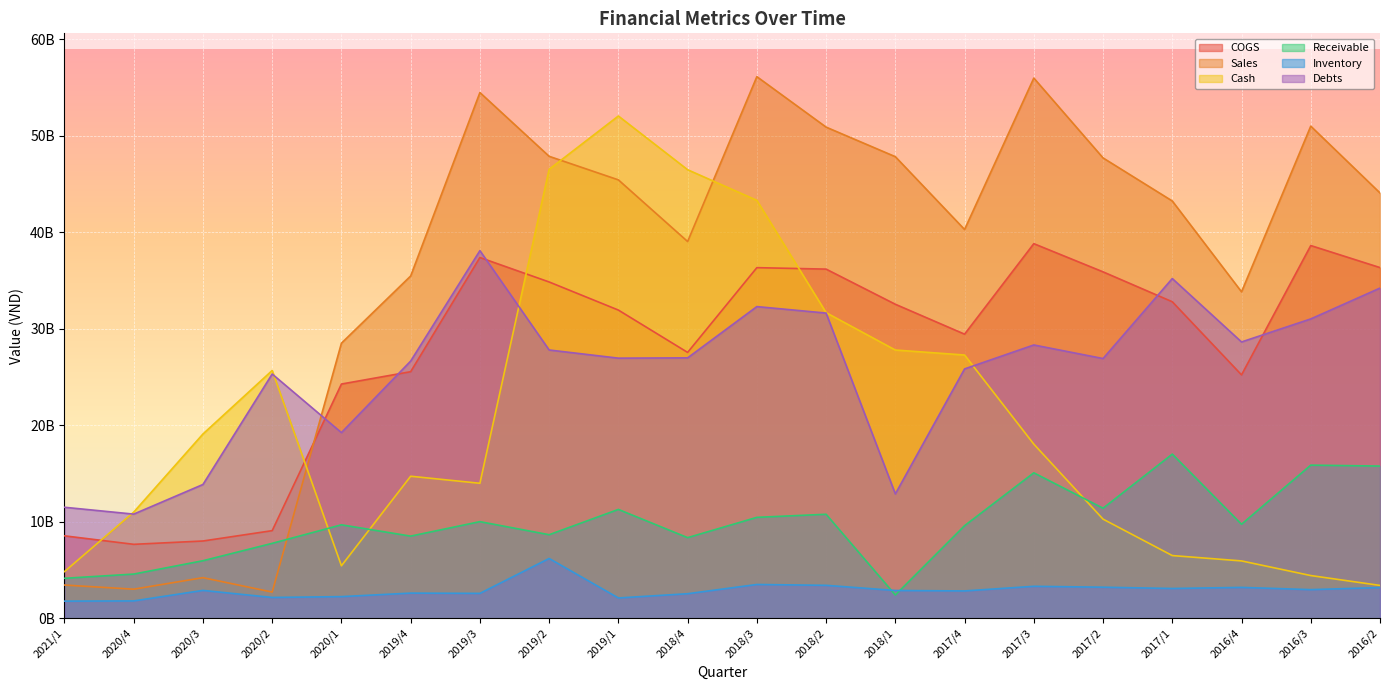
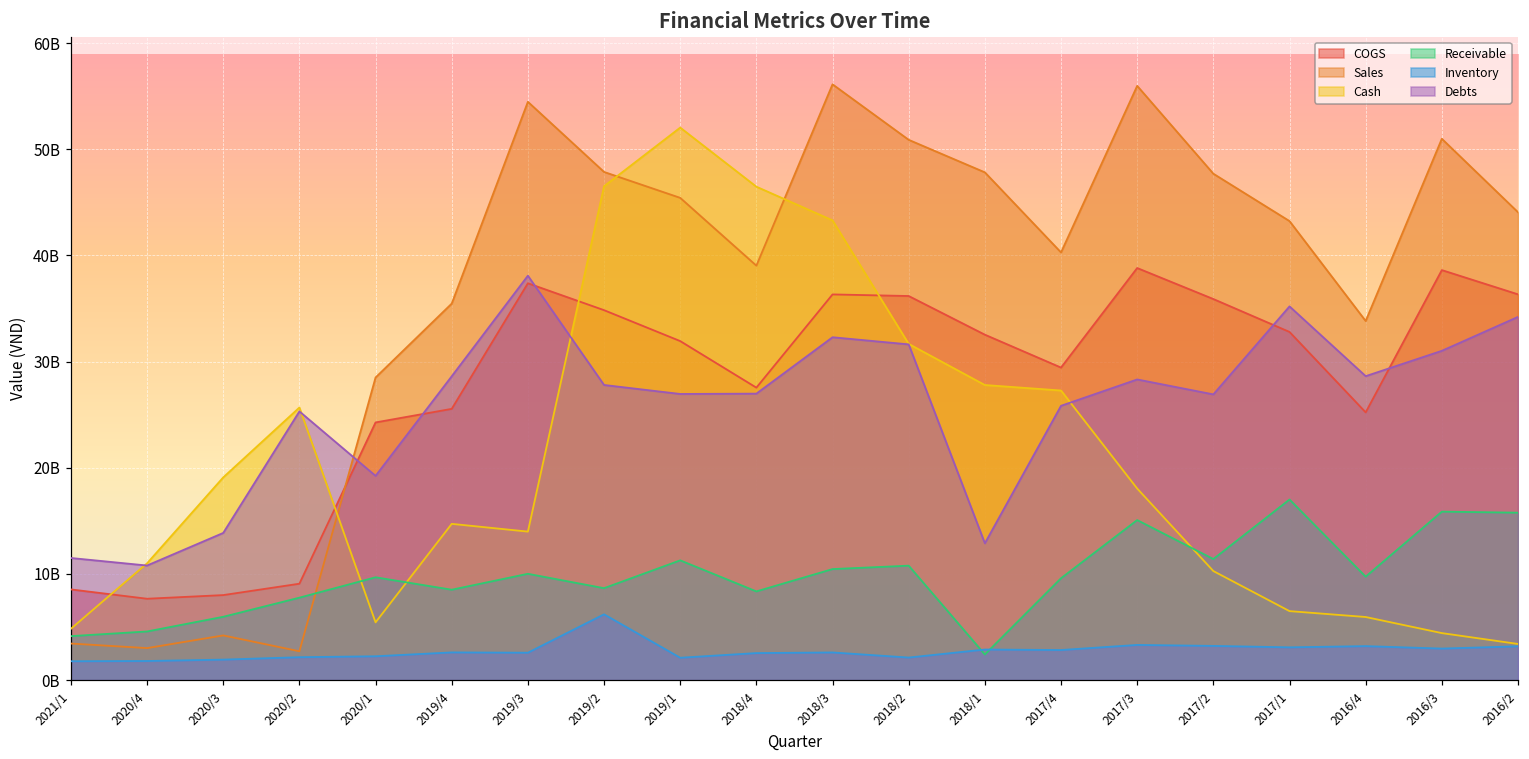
  {
    "Receivable": {
      "2021/1": 4000000000,
      "2020/4": 5000000000,
      "2020/3": 6000000000,
      "2020/2": 8000000000,
      "2020/1": 10000000000,
      "2019/4": 9000000000,
      "2019/3": 10000000000,
      "2019/2": 9000000000,
      "2019/1": 11000000000,
      "2018/4": 8000000000,
      "2018/3": 10000000000,
      "2018/2": 11000000000,
      "2018/1": 2000000000,
      "2017/4": 10000000000,
      "2017/3": 15000000000,
      "2017/2": 11000000000,
      "2017/1": 17000000000,
      "2016/4": 10000000000,
      "2016/3": 16000000000,
      "2016/2": 16000000000
    },
    "Inventory": {
      "2021/1": 2000000000,
      "2020/4": 2000000000,
-     "2020/3": 3000000000,
+     "2020/3": 2000000000,
      "2020/2": 2000000000,
      "2020/1": 2000000000,
      "2019/4": 3000000000,
      "2019/3": 3000000000,
      "2019/2": 6000000000,
      "2019/1": 2000000000,
      "2018/4": 3000000000,
-     "2018/3": 4000000000,
-     "2018/2": 3000000000,
+     "2018/3": 3000000000,
+     "2018/2": 2000000000,
      "2018/1": 3000000000,
      "2017/4": 3000000000,
      "2017/3": 3000000000,
      "2017/2": 3000000000,
      "2017/1": 3000000000,
      "2016/4": 3000000000,
      "2016/3": 3000000000
    },
    "Debts": {
      "2021/1": 12000000000,
      "2020/3": 14000000000,
      "2020/2": 25000000000,
      "2020/1": 19000000000,
-     "2019/4": 27000000000,
+     "2019/4": 29000000000,
      "2019/3": 38000000000,
      "2019/2": 28000000000,
      "2019/1": 27000000000,
      "2018/4": 27000000000,
      "2018/3": 32000000000,
      "2018/1": 13000000000,
      "2017/4": 26000000000,
      "2017/3": 28000000000,
      "2017/2": 27000000000,
      "2017/1": 35000000000,
      "2016/4": 29000000000,
      "2016/3": 31000000000,
      "2016/2": 34000000000
    }
  }
